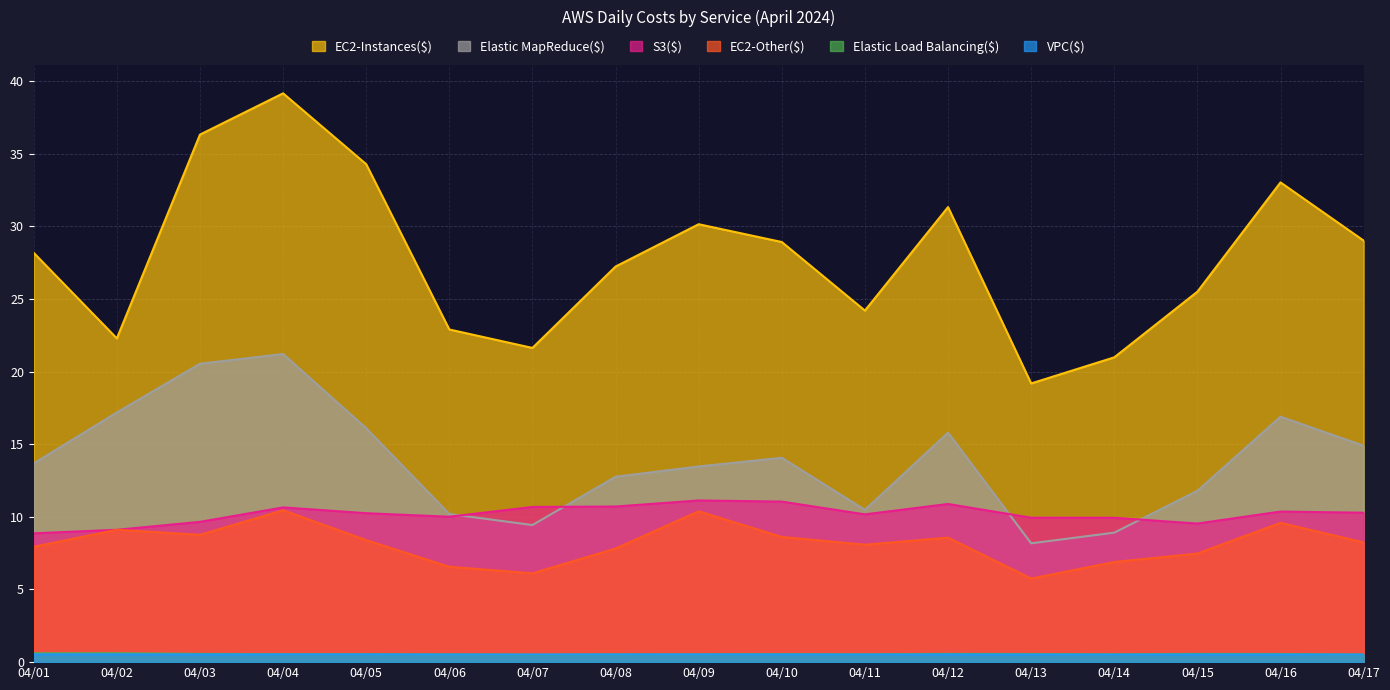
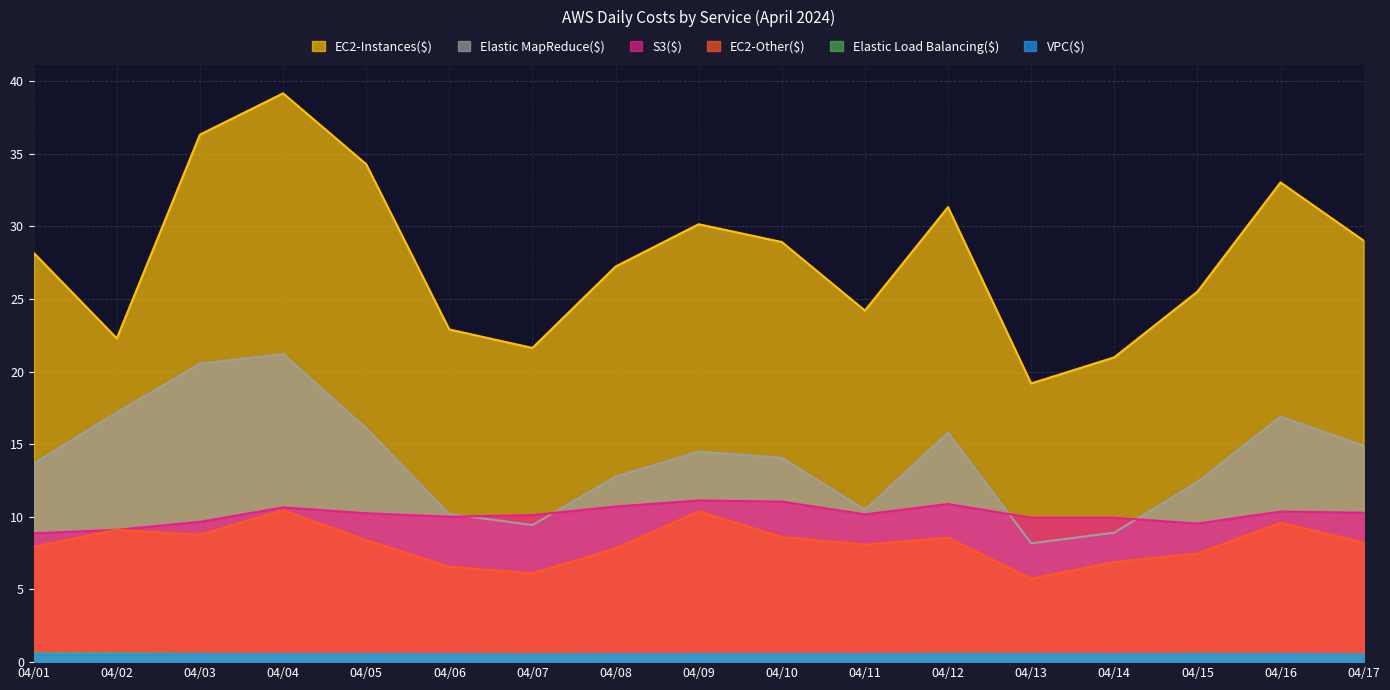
  {
    "EC2-Instances($)": {
      "04/01": 28.2,
      "04/02": 22.3,
      "04/03": 36.3,
      "04/04": 39.1,
      "04/05": 34.3,
      "04/06": 22.9,
      "04/07": 21.6,
      "04/08": 27.2,
      "04/09": 30.1,
      "04/10": 28.9,
      "04/11": 24.2,
      "04/12": 31.3,
      "04/13": 19.2,
      "04/14": 21.0,
      "04/15": 25.5,
      "04/16": 33.0,
      "04/17": 29.0
    },
    "Elastic MapReduce($)": {
      "04/01": 13.7,
      "04/02": 17.2,
      "04/03": 20.5,
      "04/04": 21.2,
      "04/05": 16.1,
      "04/06": 10.2,
      "04/07": 9.4,
      "04/08": 12.8,
-     "04/09": 13.5,
+     "04/09": 14.5,
      "04/10": 14.1,
      "04/11": 10.5,
      "04/12": 15.8,
      "04/13": 8.2,
      "04/14": 8.9,
-     "04/15": 11.8,
+     "04/15": 12.4,
      "04/16": 16.9,
      "04/17": 14.9
    },
    "S3($)": {
      "04/01": 8.9,
      "04/03": 9.7,
      "04/04": 10.6,
      "04/05": 10.3,
      "04/06": 10.0,
-     "04/07": 10.7,
+     "04/07": 10.1,
      "04/08": 10.7,
      "04/09": 11.1,
      "04/10": 11.0,
      "04/11": 10.2,
      "04/12": 10.9,
      "04/13": 9.9,
      "04/14": 9.9,
      "04/15": 9.5,
      "04/16": 10.4,
      "04/17": 10.3
    },
    "EC2-Other($)": {
      "04/01": 7.9,
      "04/03": 8.8,
      "04/04": 10.5,
      "04/05": 8.4,
      "04/06": 6.6,
      "04/07": 6.1,
      "04/08": 7.8,
      "04/09": 10.4,
      "04/10": 8.6,
      "04/11": 8.1,
      "04/12": 8.6,
      "04/13": 5.8,
      "04/14": 6.9,
      "04/15": 7.5,
      "04/16": 9.6,
      "04/17": 8.2
    }
  }
